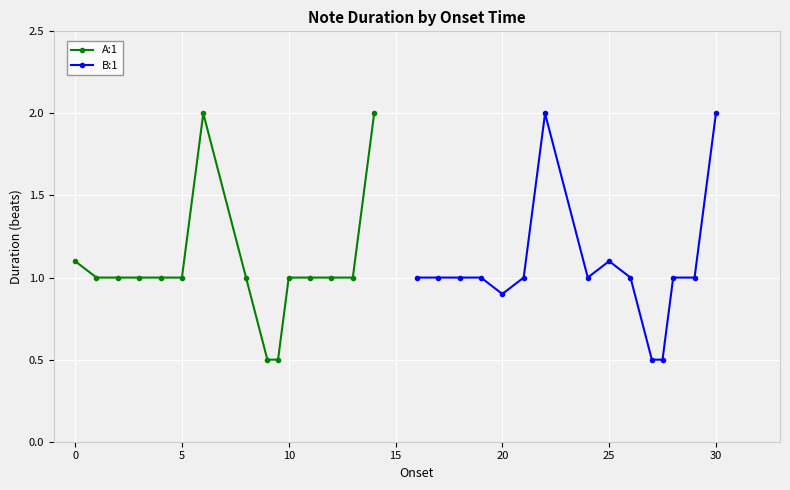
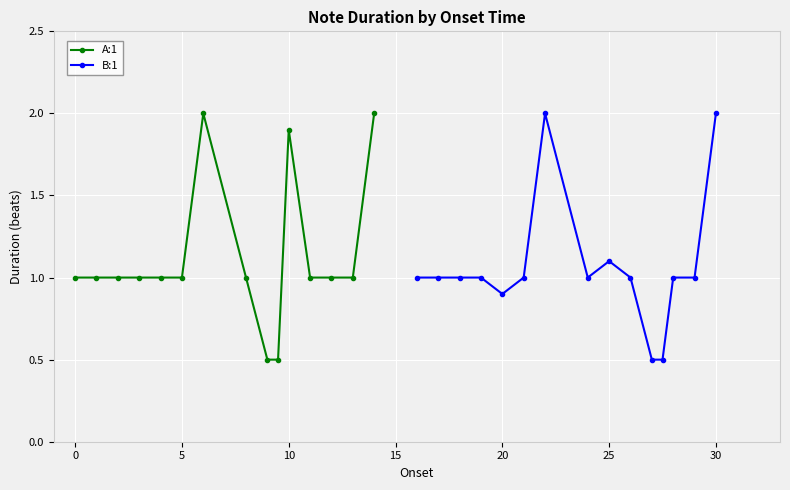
  {
    "A:1": {
-     "0": 1.1,
+     "0": 1.0,
      "5": 1.0,
-     "10": 1.0
+     "10": 1.9
    },
    "B:1": {
      "20": 0.9,
      "25": 1.1,
      "30": 2.0
    }
  }
